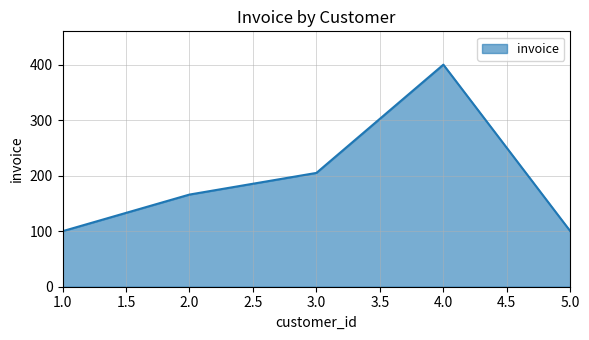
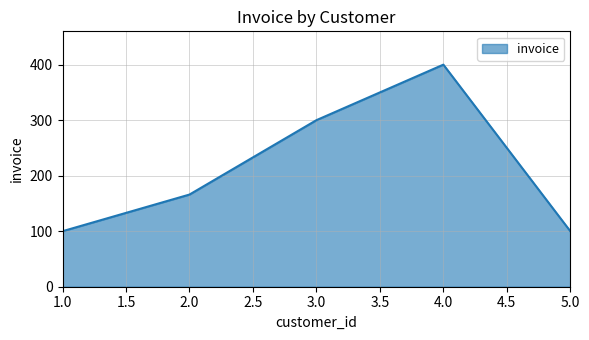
  {
    "1.0": 100,
    "2.0": 170,
-   "3.0": 210,
+   "3.0": 300,
    "4.0": 400,
    "5.0": 100
  }
